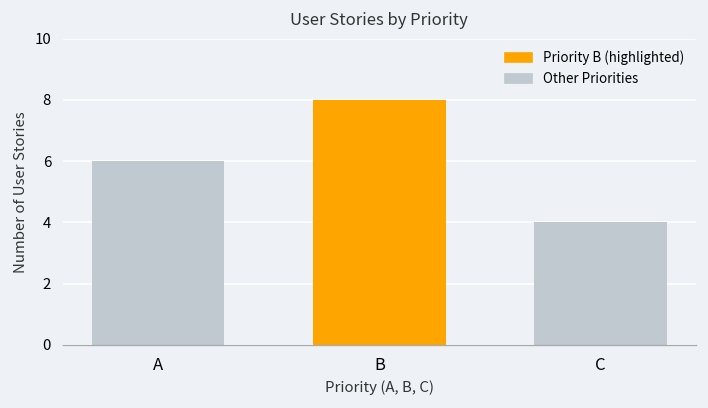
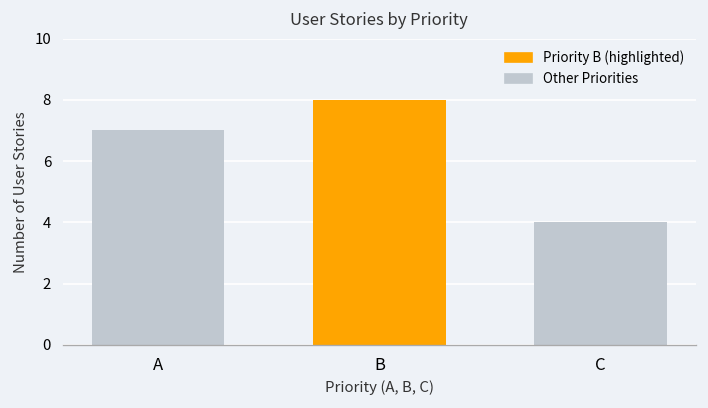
  {
-   "A": 6,
+   "A": 7,
    "B": 8,
    "C": 4
  }
